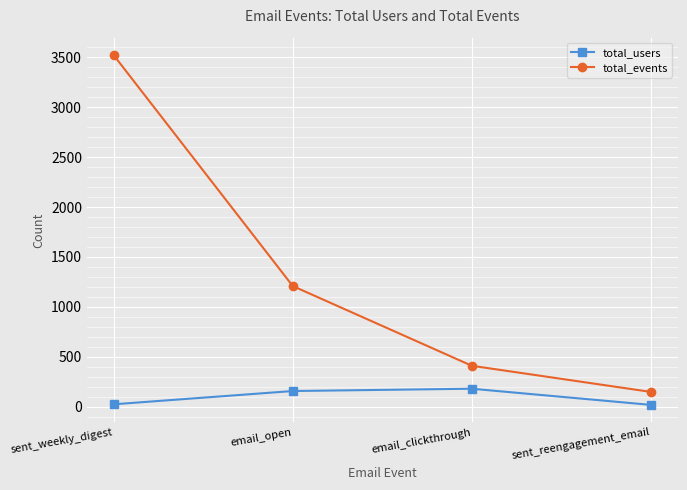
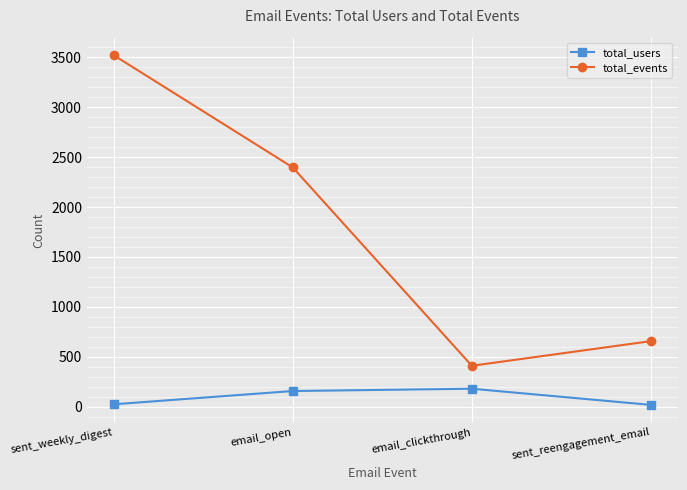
  {
    "total_users": {
      "sent_weekly_digest": 0,
      "email_open": 200,
      "email_clickthrough": 200,
      "sent_reengagement_email": 0
    },
    "total_events": {
      "sent_weekly_digest": 3500,
-     "email_open": 1200,
+     "email_open": 2400,
      "email_clickthrough": 400,
-     "sent_reengagement_email": 100
+     "sent_reengagement_email": 700
    }
  }
